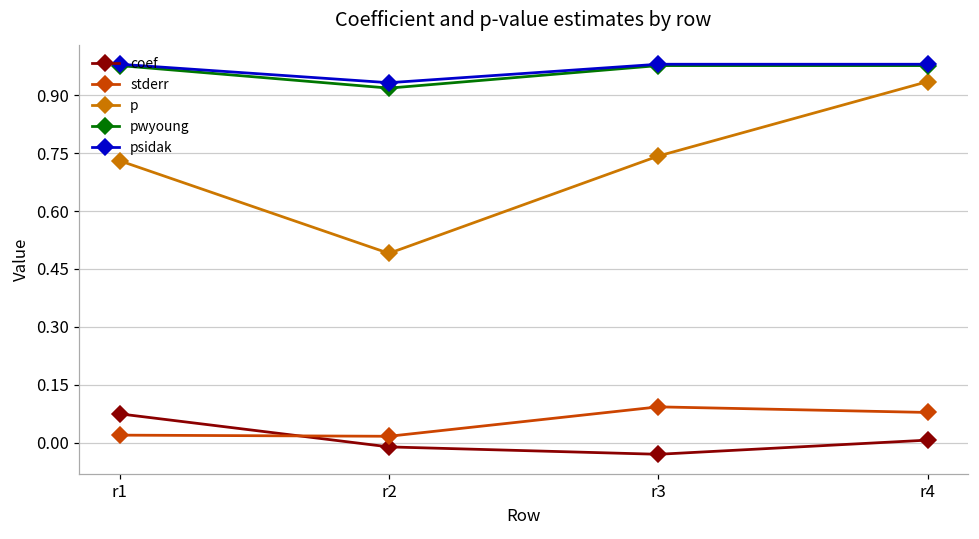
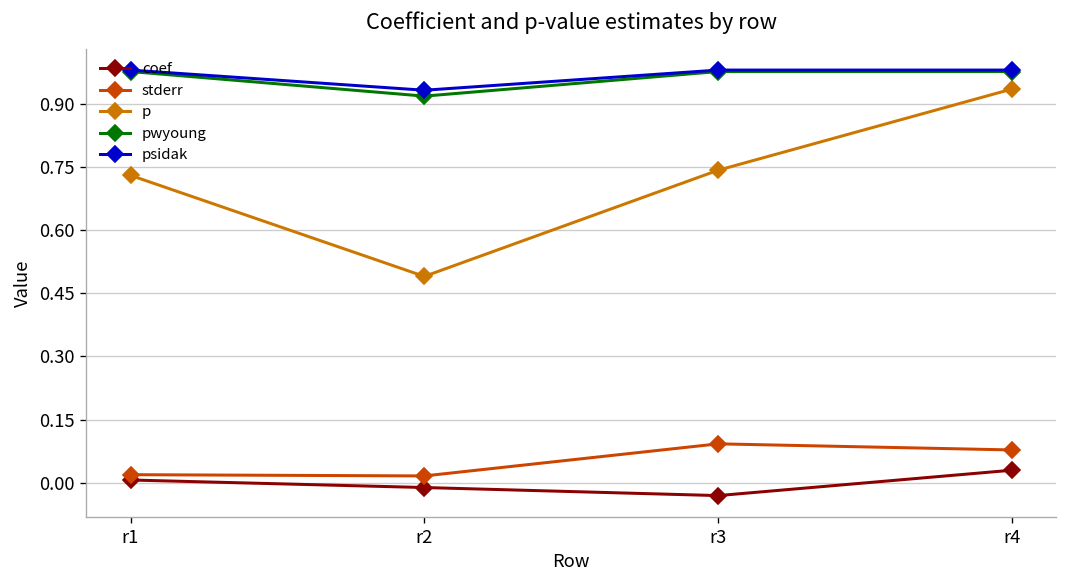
  {
    "coef": {
-     "r1": 0.07,
+     "r1": 0.01,
      "r2": -0.01,
      "r3": -0.03,
-     "r4": 0.01
+     "r4": 0.03
    },
    "pwyoung": {
      "r2": 0.92
    },
    "psidak": {
      "r2": 0.93
    }
  }
